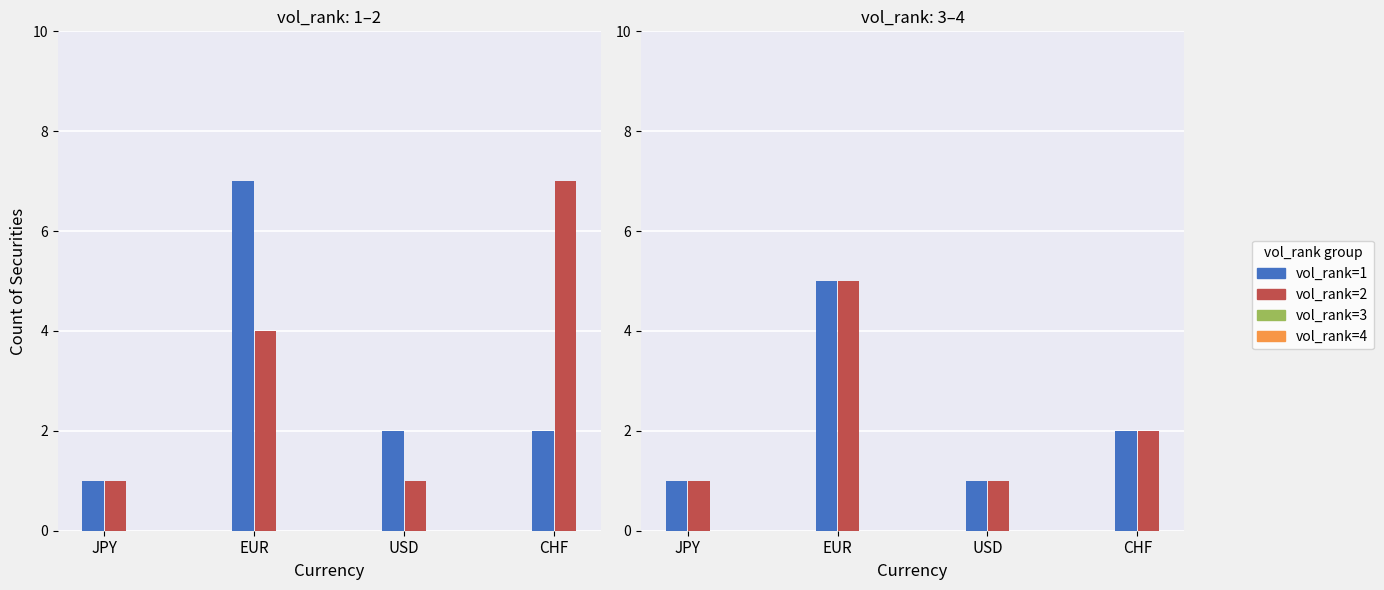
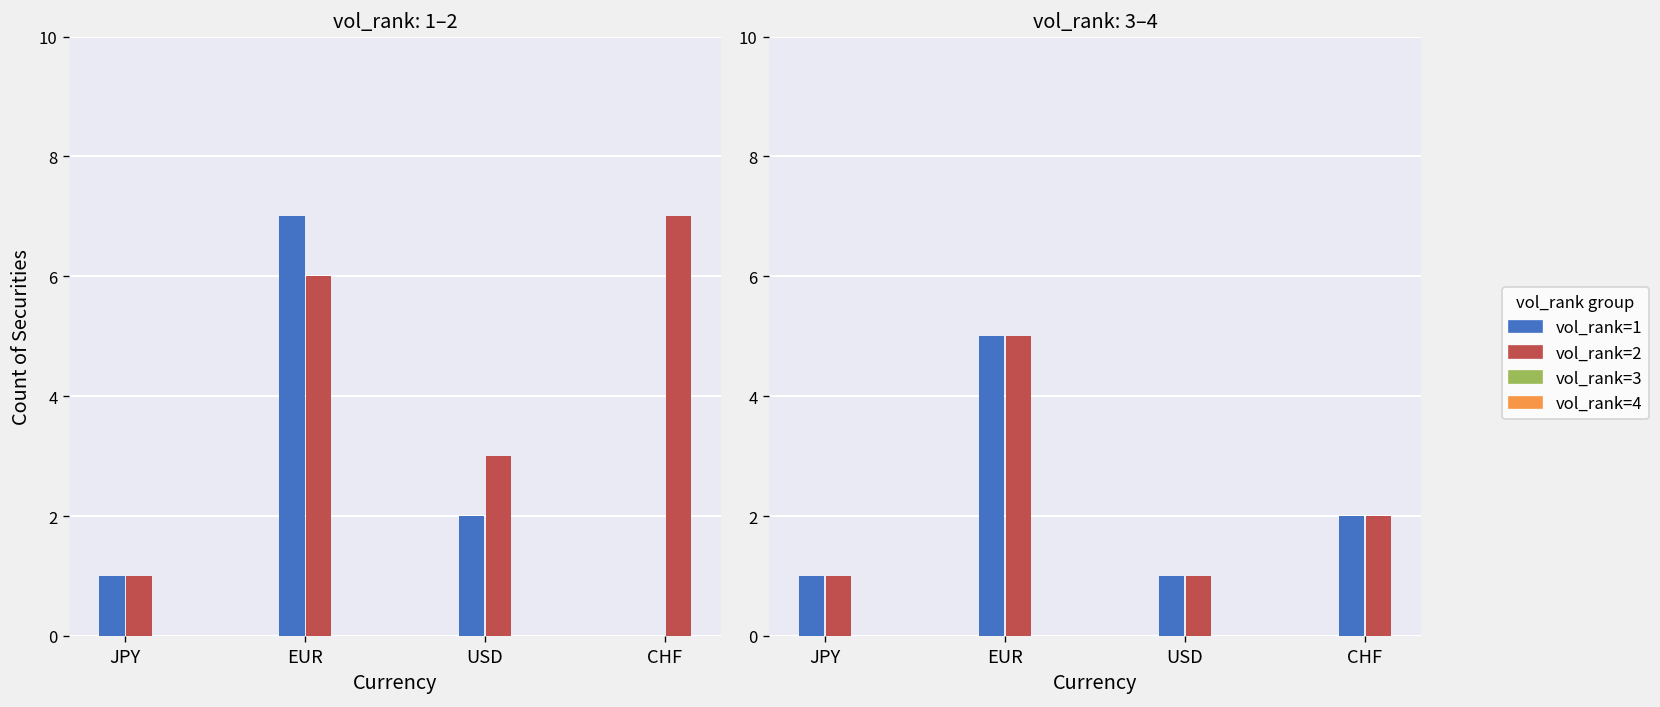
  {
    "vol_rank: 1–2": {
      "vol_rank=1": {
        "JPY": 1,
        "EUR": 7,
        "USD": 2,
-       "CHF": 2
+       "CHF": 0
      },
      "vol_rank=2": {
        "JPY": 1,
-       "EUR": 4,
-       "USD": 1,
+       "EUR": 6,
+       "USD": 3,
        "CHF": 7
      }
    }
  }
